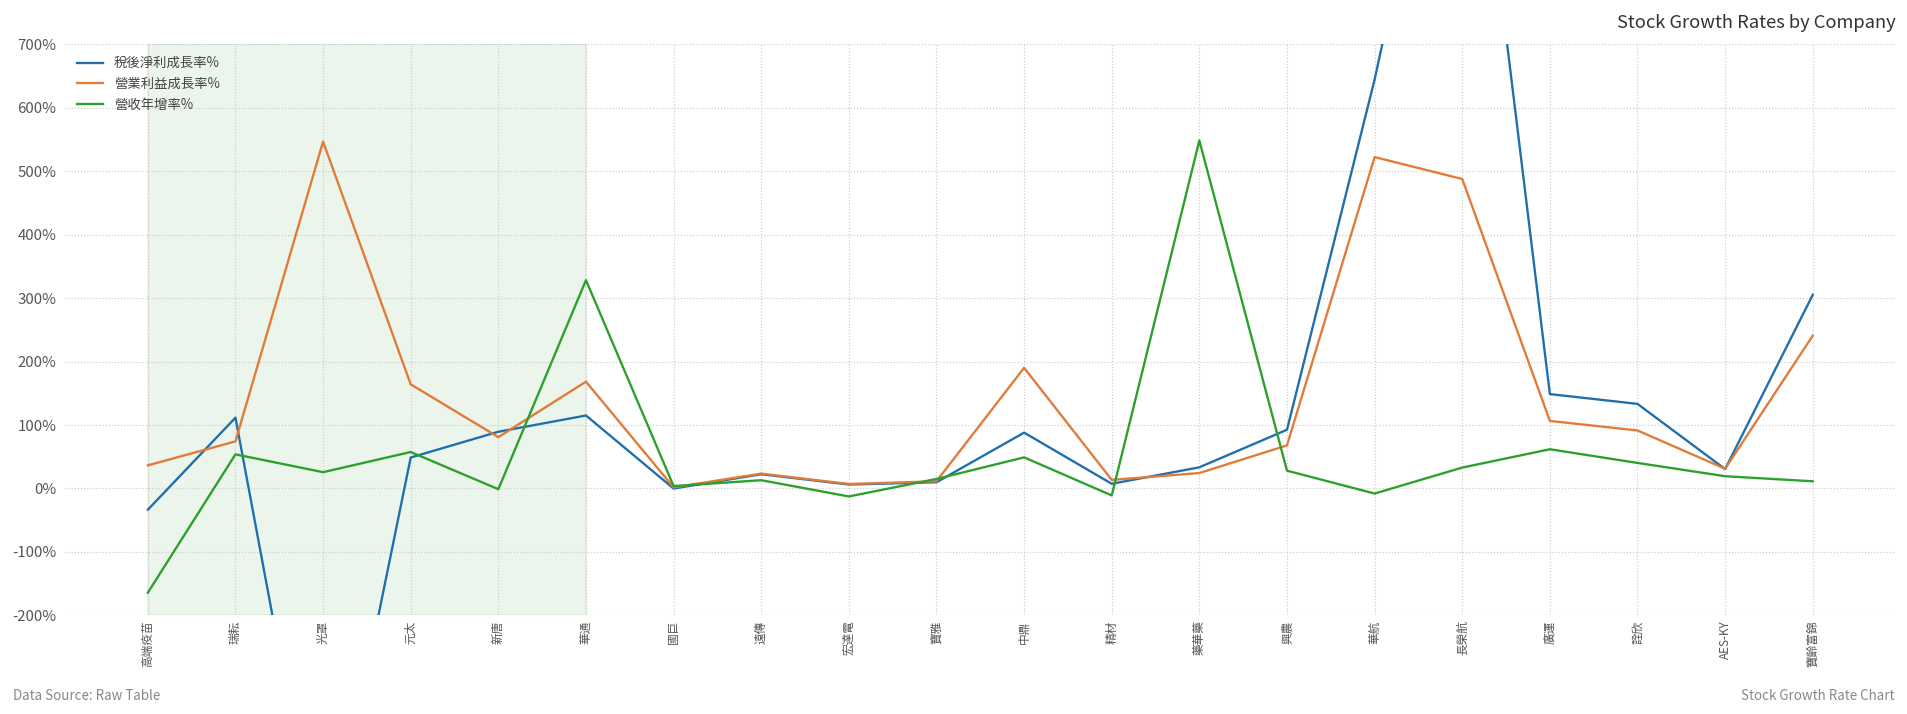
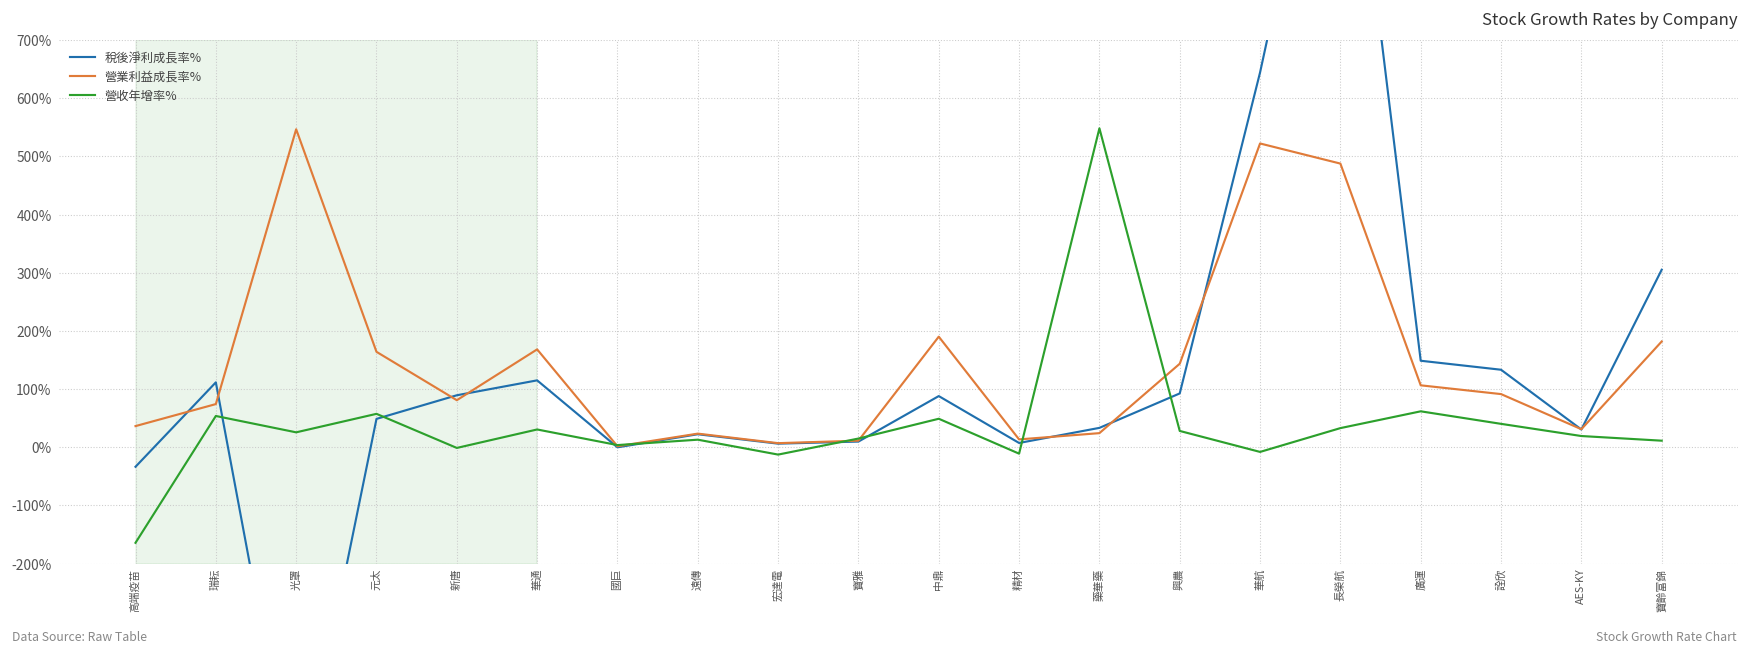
  {
    "稅後淨利成長率%": {
      "高端疫苗": "-30%",
      "瑞耘": "110%",
      "元太": "50%",
      "新唐": "90%",
      "華通": "120%",
      "中鼎": "90%",
      "精材": "10%",
      "藥華藥": "30%",
      "興農": "90%",
      "華航": "640%",
      "廣運": "150%",
      "詮欣": "130%",
      "寶齡富錦": "310%"
    },
    "營業利益成長率%": {
      "高端疫苗": "40%",
      "瑞耘": "70%",
      "光罩": "550%",
      "元太": "160%",
      "新唐": "80%",
      "華通": "170%",
      "中鼎": "190%",
      "精材": "10%",
      "藥華藥": "20%",
-     "興農": "70%",
+     "興農": "140%",
      "華航": "520%",
      "長榮航": "490%",
      "廣運": "110%",
      "詮欣": "90%",
-     "寶齡富錦": "240%"
+     "寶齡富錦": "180%"
    },
    "營收年增率%": {
      "高端疫苗": "-160%",
      "瑞耘": "50%",
      "光罩": "30%",
      "元太": "60%",
      "新唐": "0%",
-     "華通": "330%",
+     "華通": "30%",
      "遠傳": "10%",
      "宏達電": "-10%",
      "中鼎": "50%",
      "精材": "-10%",
      "藥華藥": "550%",
      "興農": "30%",
      "華航": "-10%",
      "長榮航": "30%",
      "廣運": "60%",
      "詮欣": "40%",
      "AES-KY": "20%",
      "寶齡富錦": "10%"
    }
  }
